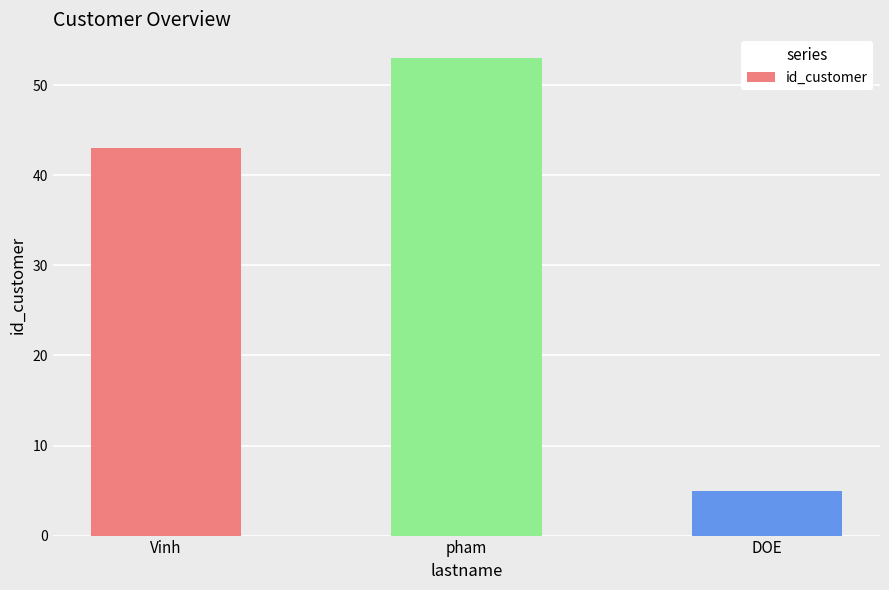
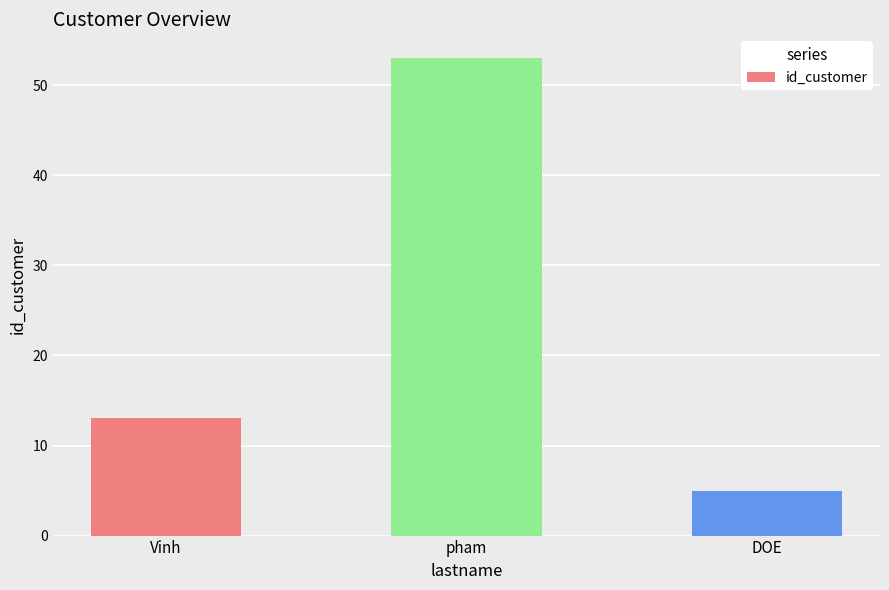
  {
-   "Vinh": 43,
+   "Vinh": 13,
    "pham": 53,
    "DOE": 5
  }
